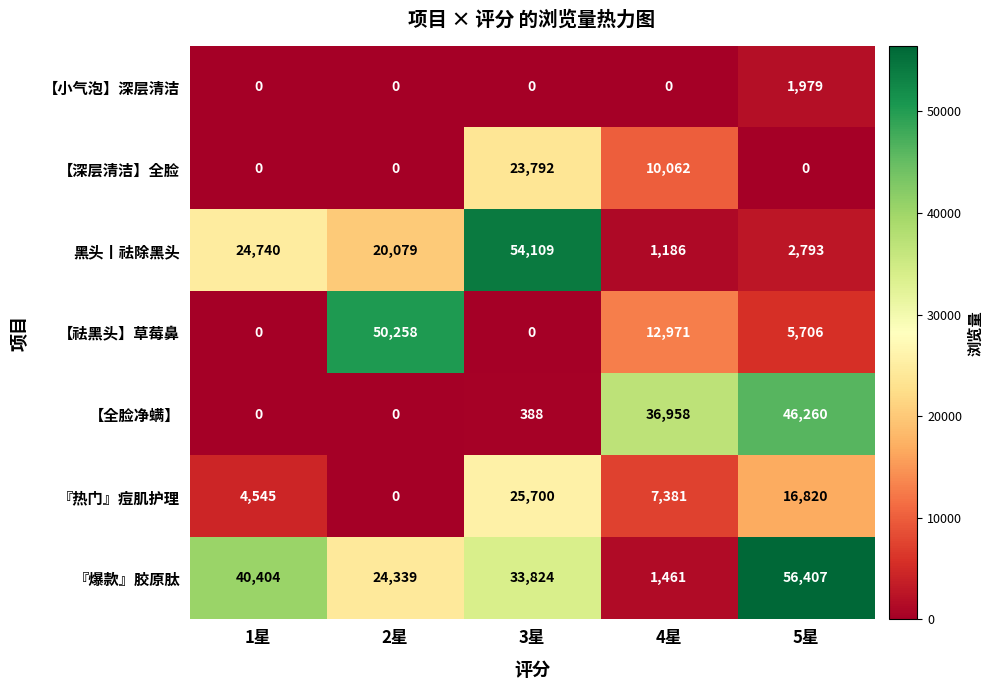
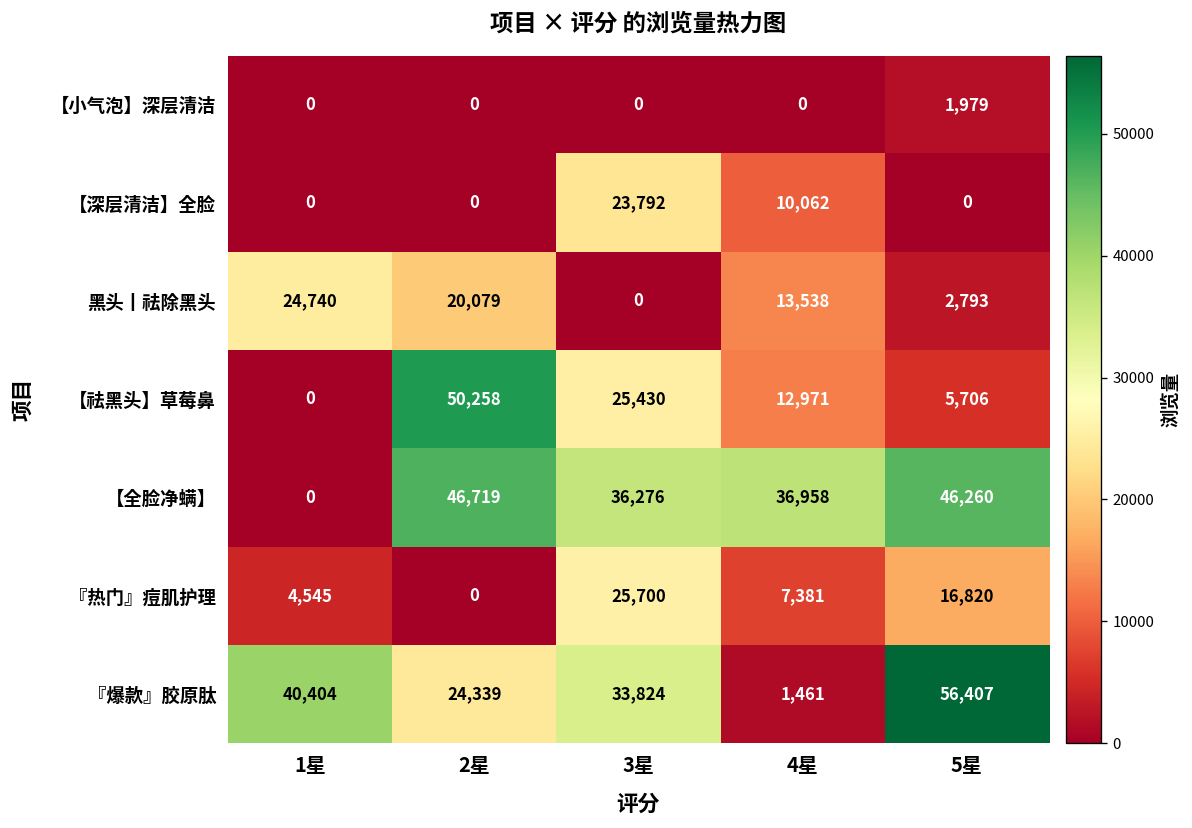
  {
    "【小气泡】深层清洁": {
      "1星": "0",
      "2星": "0",
      "3星": "0",
      "4星": "0",
      "5星": "1,979"
    },
    "【深层清洁】全脸": {
      "1星": "0",
      "2星": "0",
      "3星": "23,792",
      "4星": "10,062",
      "5星": "0"
    },
    "黑头丨祛除黑头": {
      "1星": "24,740",
      "2星": "20,079",
-     "3星": "54,109",
-     "4星": "1,186",
+     "3星": "0",
+     "4星": "13,538",
      "5星": "2,793"
    },
    "【祛黑头】草莓鼻": {
      "1星": "0",
      "2星": "50,258",
-     "3星": "0",
+     "3星": "25,430",
      "4星": "12,971",
      "5星": "5,706"
    },
    "【全脸净螨】": {
      "1星": "0",
-     "2星": "0",
-     "3星": "388",
+     "2星": "46,719",
+     "3星": "36,276",
      "4星": "36,958",
      "5星": "46,260"
    },
    "『热门』痘肌护理": {
      "1星": "4,545",
      "2星": "0",
      "3星": "25,700",
      "4星": "7,381",
      "5星": "16,820"
    },
    "『爆款』胶原肽": {
      "1星": "40,404",
      "2星": "24,339",
      "3星": "33,824",
      "4星": "1,461",
      "5星": "56,407"
    }
  }
